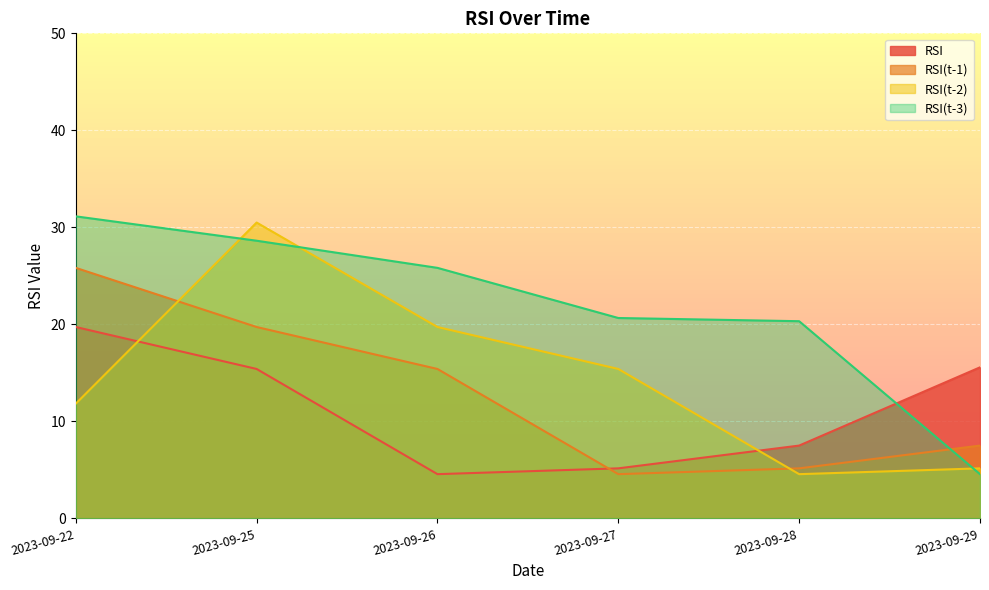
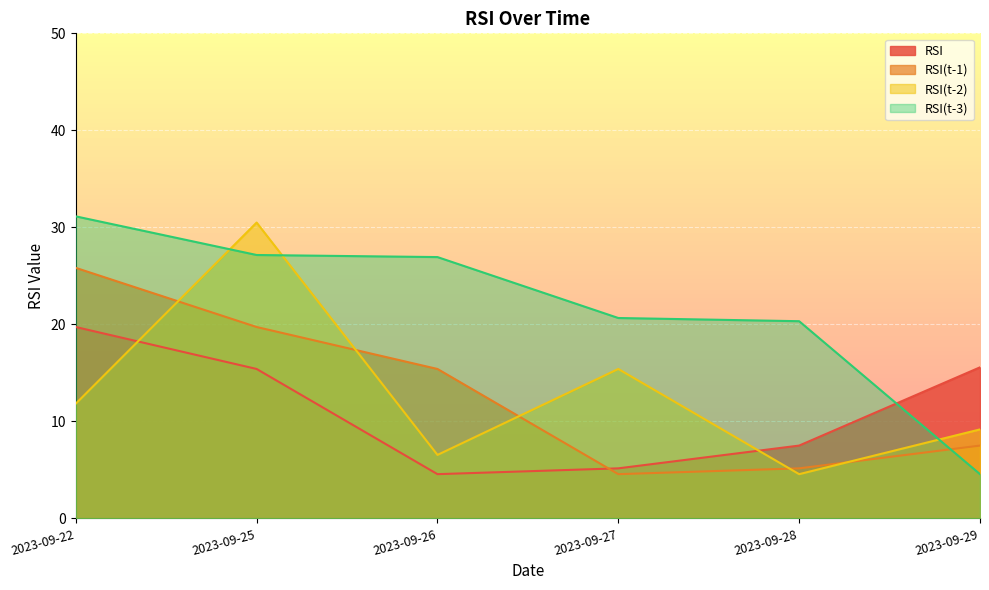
  {
    "RSI(t-2)": {
      "2023-09-22": 12,
      "2023-09-25": 30,
-     "2023-09-26": 20,
+     "2023-09-26": 7,
      "2023-09-27": 15,
      "2023-09-28": 5,
-     "2023-09-29": 5
+     "2023-09-29": 9
    },
    "RSI(t-3)": {
      "2023-09-22": 31,
-     "2023-09-25": 29,
-     "2023-09-26": 26,
+     "2023-09-25": 27,
+     "2023-09-26": 27,
      "2023-09-27": 21,
      "2023-09-28": 20,
      "2023-09-29": 5
    }
  }
